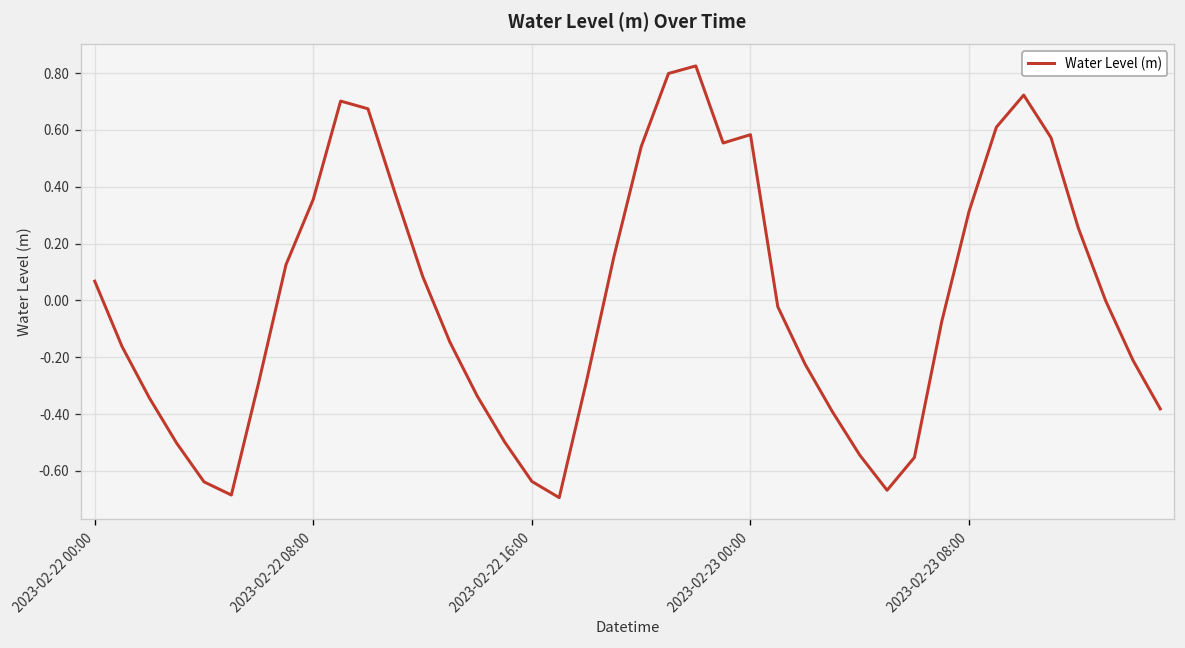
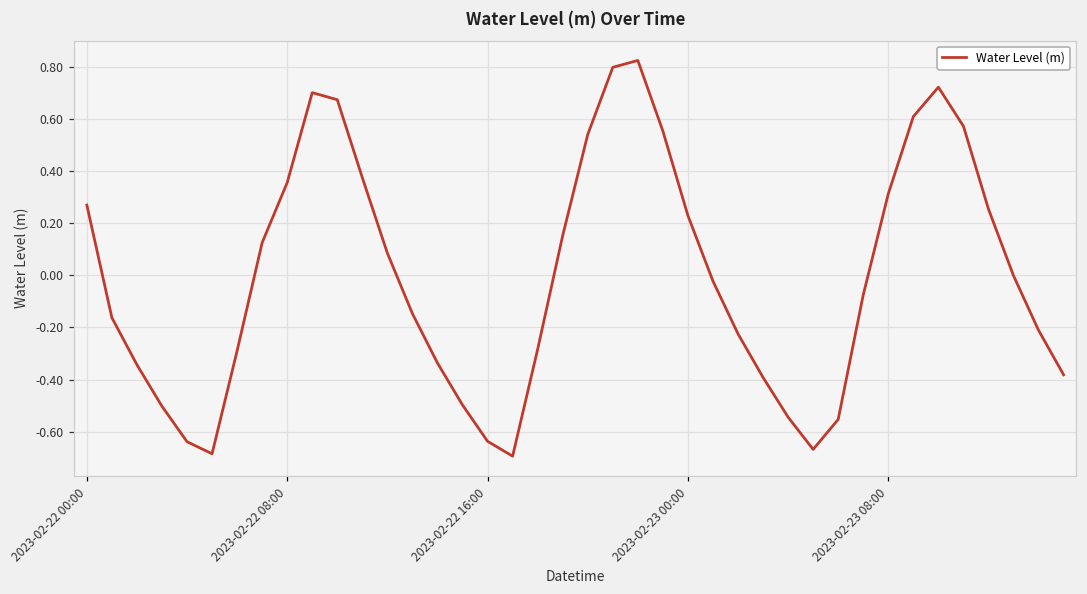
  {
-   "2023-02-22 00:00": 0.07,
+   "2023-02-22 00:00": 0.27,
    "2023-02-22 08:00": 0.36,
    "2023-02-22 16:00": -0.64,
-   "2023-02-23 00:00": 0.58,
+   "2023-02-23 00:00": 0.23,
    "2023-02-23 08:00": 0.31
  }
